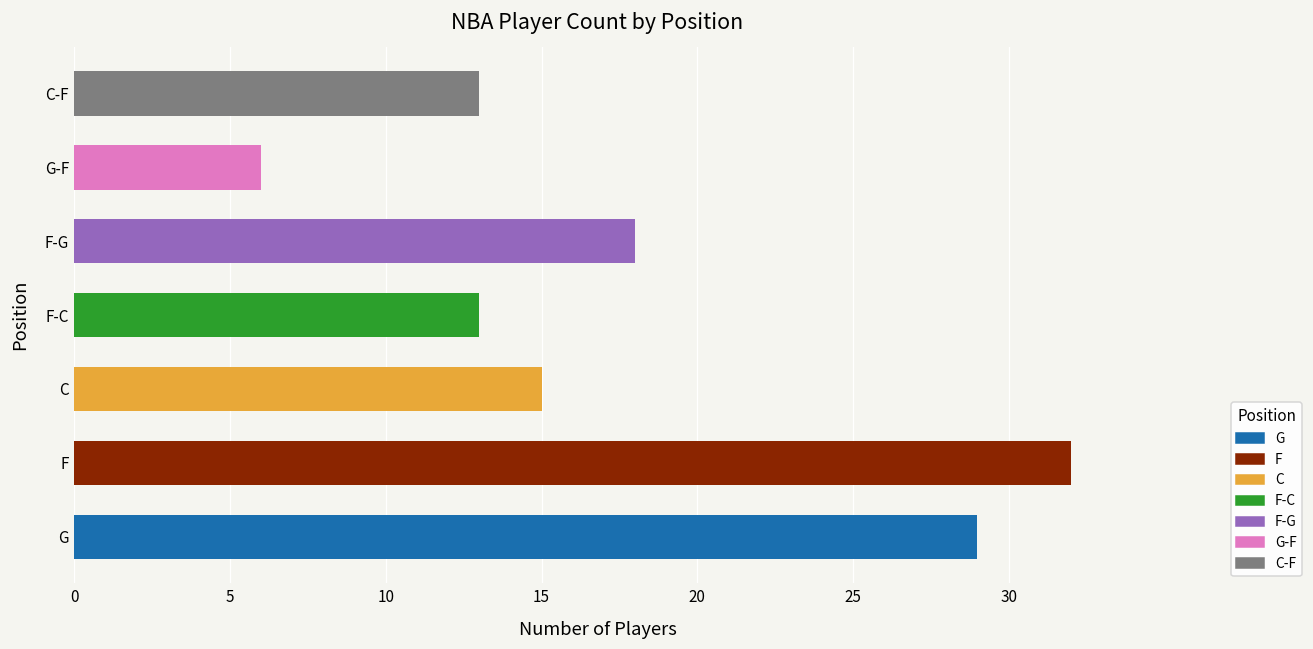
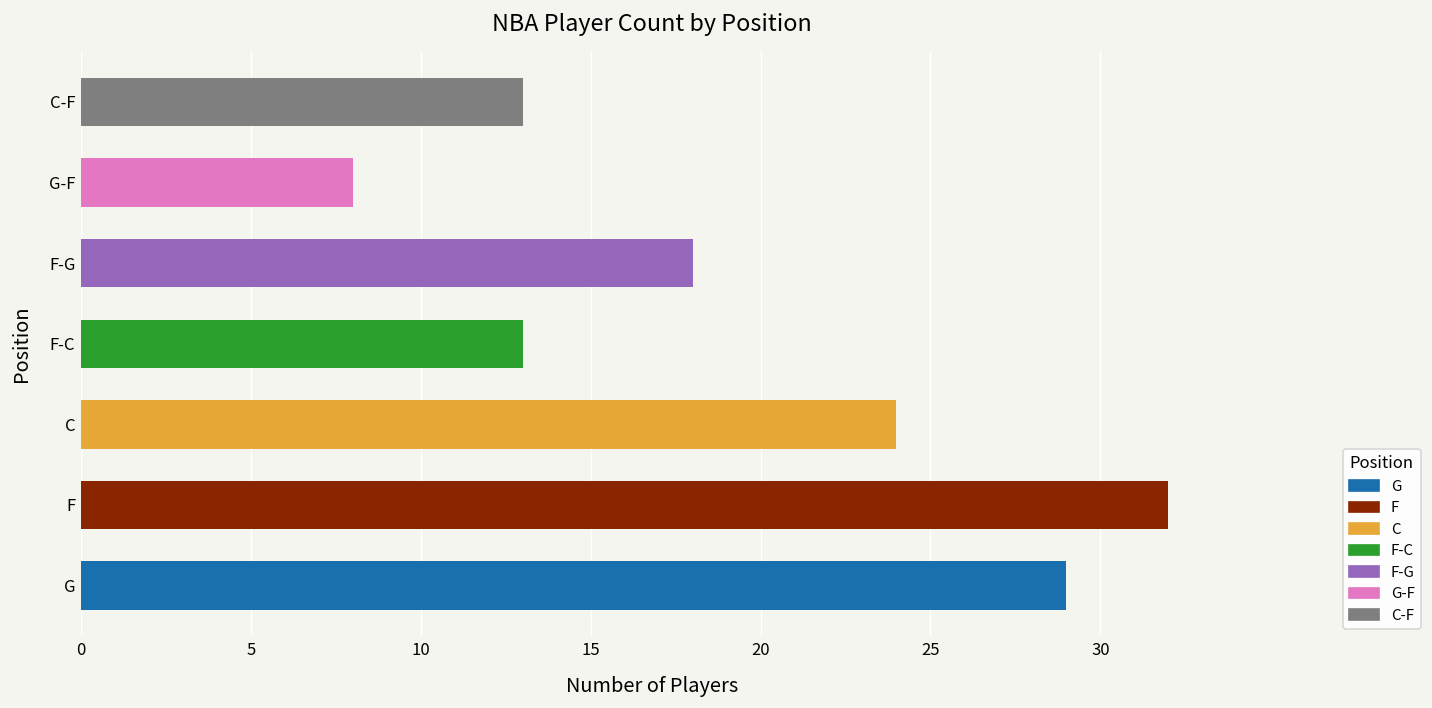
  {
    "C-F": 13,
-   "G-F": 6,
+   "G-F": 8,
    "F-G": 18,
    "F-C": 13,
-   "C": 15,
+   "C": 24,
    "F": 32,
    "G": 29
  }
